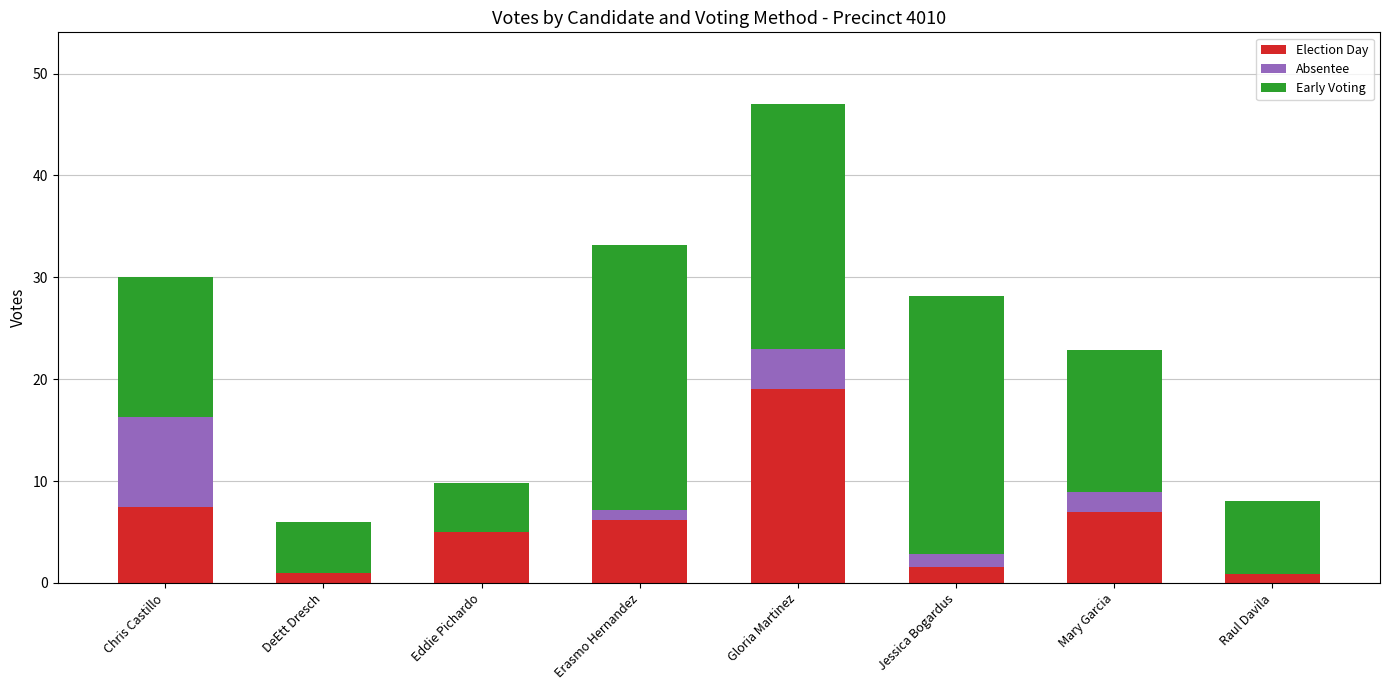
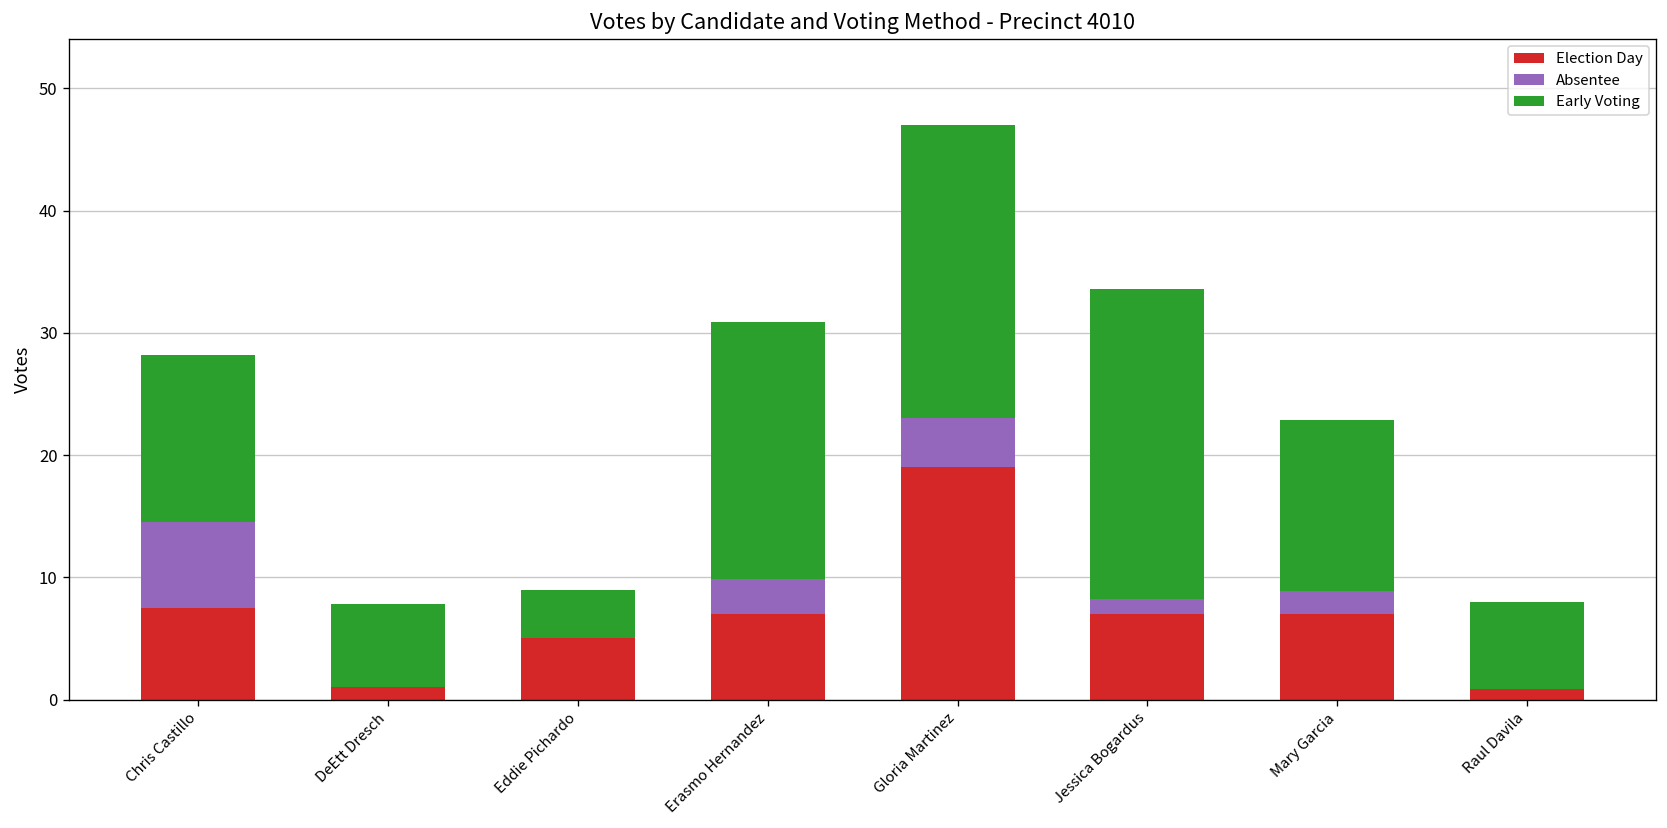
  {
    "Election Day": {
      "Chris Castillo": 7.5,
      "DeEtt Dresch": 1.0,
      "Eddie Pichardo": 5.0,
-     "Erasmo Hernandez": 6.2,
+     "Erasmo Hernandez": 7.0,
      "Gloria Martinez": 19.0,
-     "Jessica Bogardus": 1.6,
+     "Jessica Bogardus": 7.0,
      "Mary Garcia": 7.0,
      "Raul Davila": 0.9
    },
    "Absentee": {
-     "Chris Castillo": 8.8,
+     "Chris Castillo": 7.0,
      "DeEtt Dresch": 0.0,
      "Eddie Pichardo": 0.0,
-     "Erasmo Hernandez": 1.0,
+     "Erasmo Hernandez": 2.9,
      "Gloria Martinez": 4.0,
      "Jessica Bogardus": 1.2,
      "Mary Garcia": 1.9,
      "Raul Davila": 0.0
    },
    "Early Voting": {
      "Chris Castillo": 13.7,
-     "DeEtt Dresch": 5.0,
-     "Eddie Pichardo": 4.8,
-     "Erasmo Hernandez": 26,
+     "DeEtt Dresch": 6.8,
+     "Eddie Pichardo": 4.0,
+     "Erasmo Hernandez": 21,
      "Gloria Martinez": 24.0,
      "Jessica Bogardus": 25.4,
      "Mary Garcia": 14.0,
      "Raul Davila": 7.1
    }
  }
